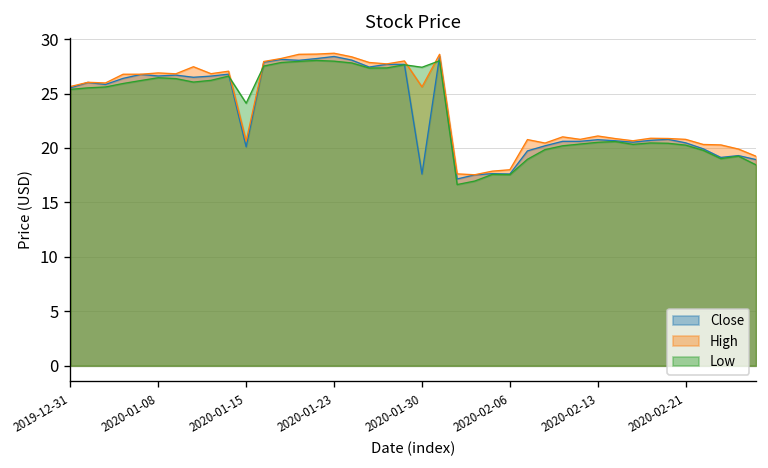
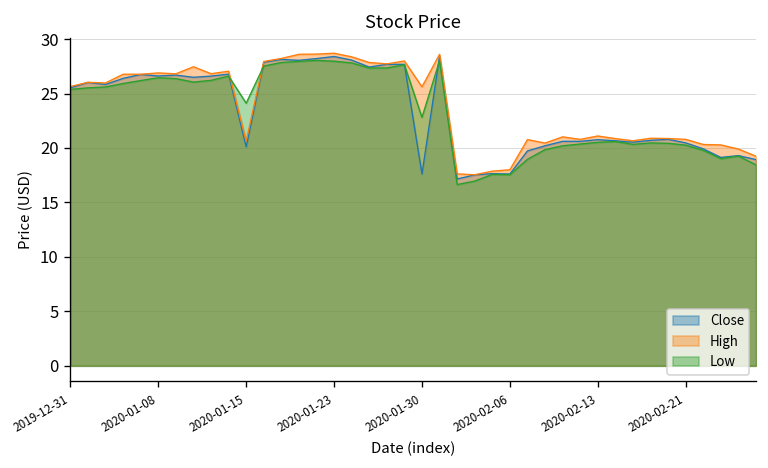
  {
    "Close": {
      "2020-01-15": 20,
      "2020-01-23": 28,
      "2020-01-30": 18
    },
    "High": {
      "2020-01-15": 21,
      "2020-01-23": 29,
      "2020-01-30": 26,
      "2020-02-06": 18,
      "2020-02-13": 21,
      "2020-02-21": 21
    },
    "Low": {
      "2020-01-15": 24,
      "2020-01-23": 28,
-     "2020-01-30": 27
+     "2020-01-30": 23
    }
  }
